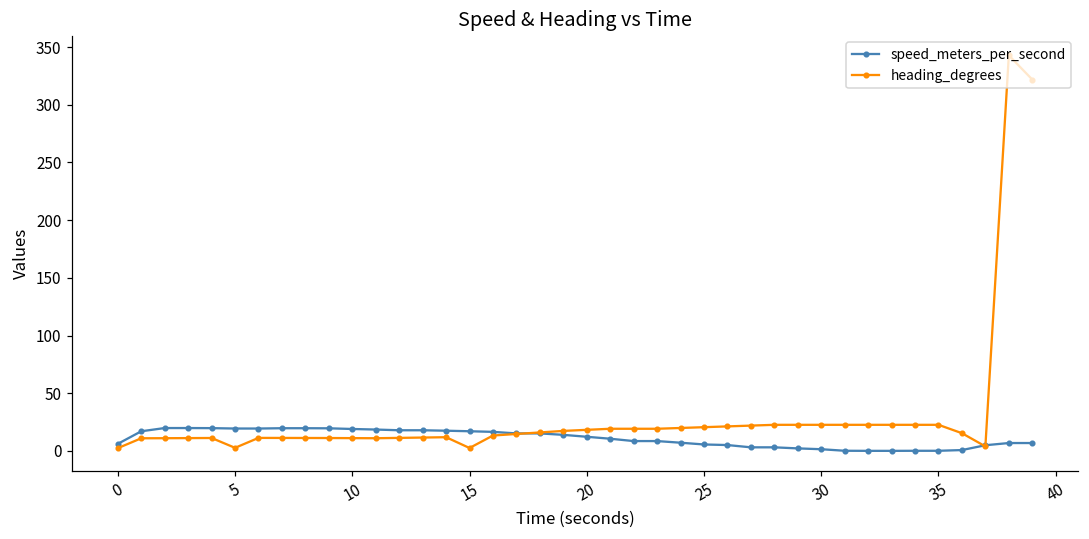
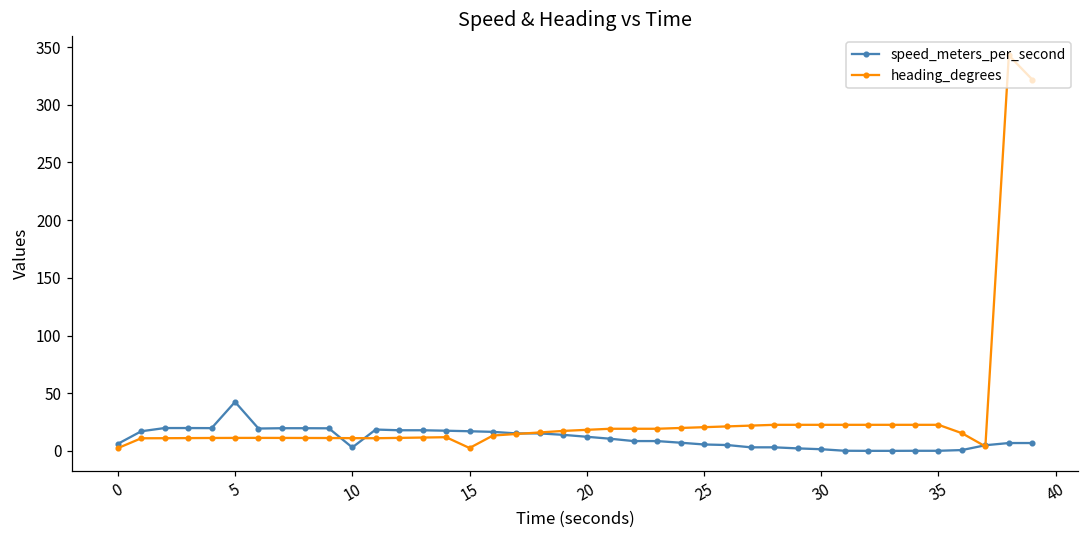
  {
    "speed_meters_per_second": {
      "0": 6,
-     "5": 19,
-     "10": 19,
+     "5": 42,
+     "10": 3,
      "15": 17,
      "20": 12,
      "25": 6,
      "30": 1,
      "35": 0
    },
    "heading_degrees": {
      "0": 2,
-     "5": 3,
+     "5": 11,
      "10": 11,
      "15": 2,
      "20": 18,
      "25": 21,
      "30": 23,
      "35": 23
    }
  }
